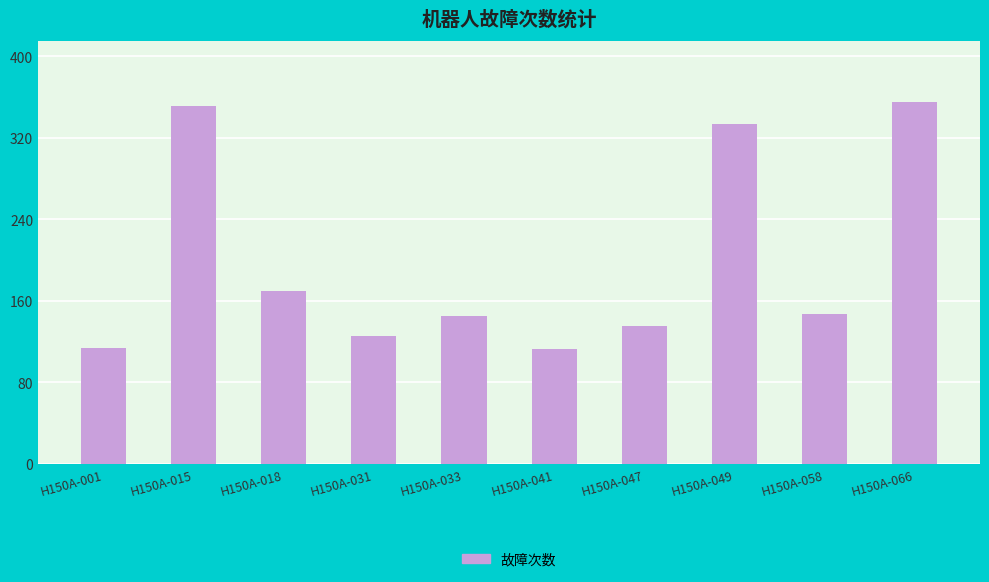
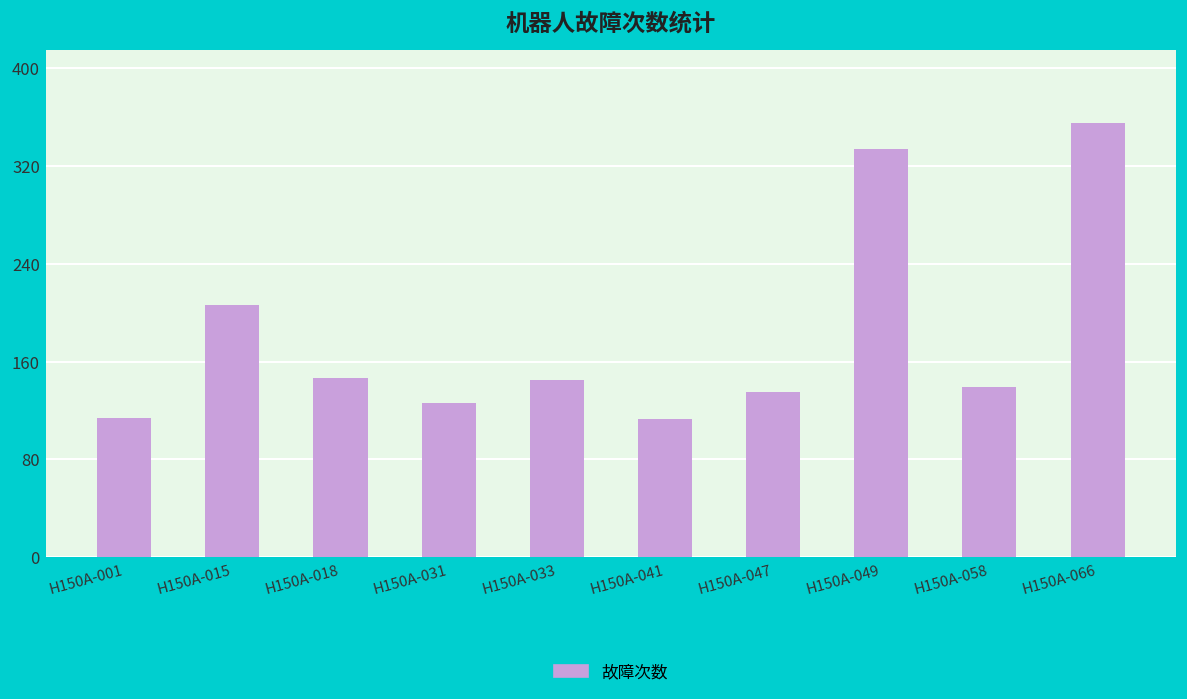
  {
    "H150A-001": 114,
-   "H150A-015": 351,
-   "H150A-018": 170,
+   "H150A-015": 206,
+   "H150A-018": 147,
    "H150A-031": 126,
    "H150A-033": 145,
    "H150A-041": 113,
    "H150A-047": 135,
    "H150A-049": 334,
-   "H150A-058": 147,
+   "H150A-058": 139,
    "H150A-066": 355
  }
